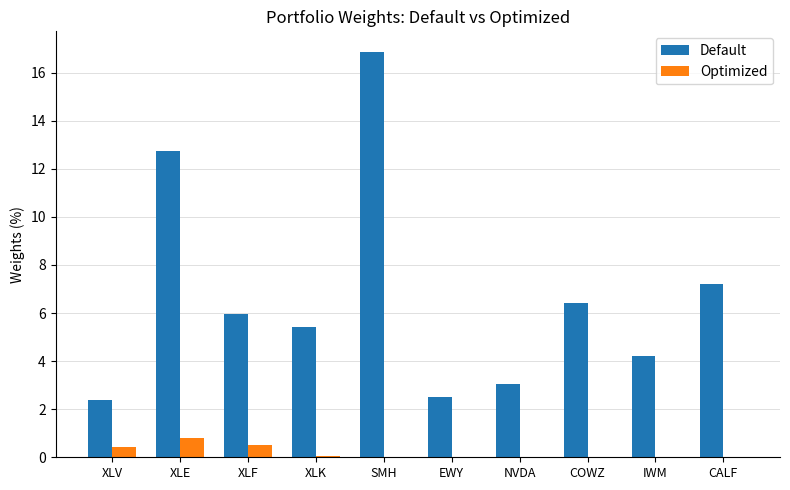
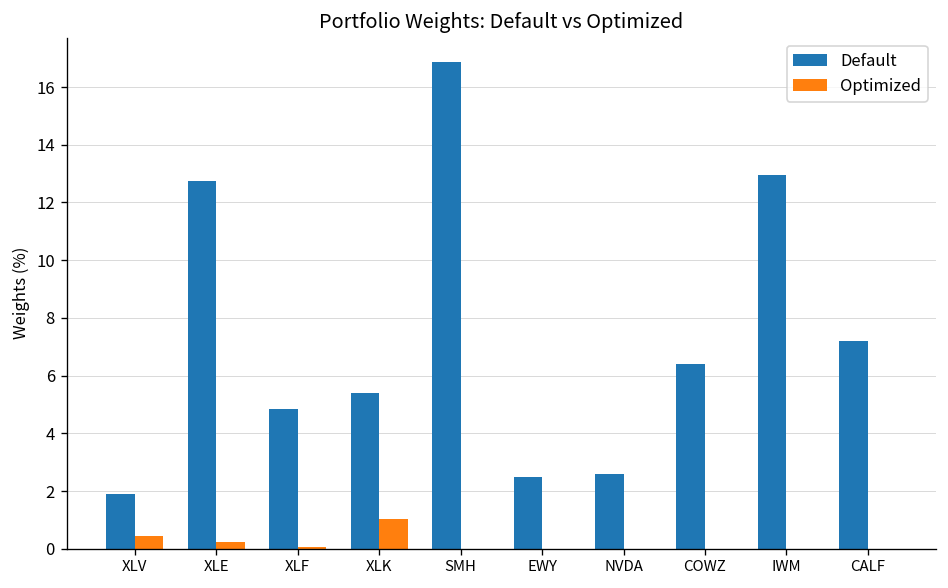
  {
    "Default": {
-     "XLV": 2.4,
+     "XLV": 1.9,
      "XLE": 12.8,
-     "XLF": 5.9,
+     "XLF": 4.8,
      "XLK": 5.4,
      "SMH": 16.9,
      "EWY": 2.5,
-     "NVDA": 3.0,
+     "NVDA": 2.6,
      "COWZ": 6.4,
-     "IWM": 4.2,
+     "IWM": 12.9,
      "CALF": 7.2
    },
    "Optimized": {
      "XLV": 0.4,
-     "XLE": 0.8,
-     "XLF": 0.5,
-     "XLK": 0.1,
+     "XLE": 0.2,
+     "XLF": 0.1,
+     "XLK": 1.0,
      "SMH": 0.0,
      "EWY": 0.0,
      "NVDA": 0.0,
      "COWZ": 0.0,
      "IWM": 0.0,
      "CALF": 0.0
    }
  }
